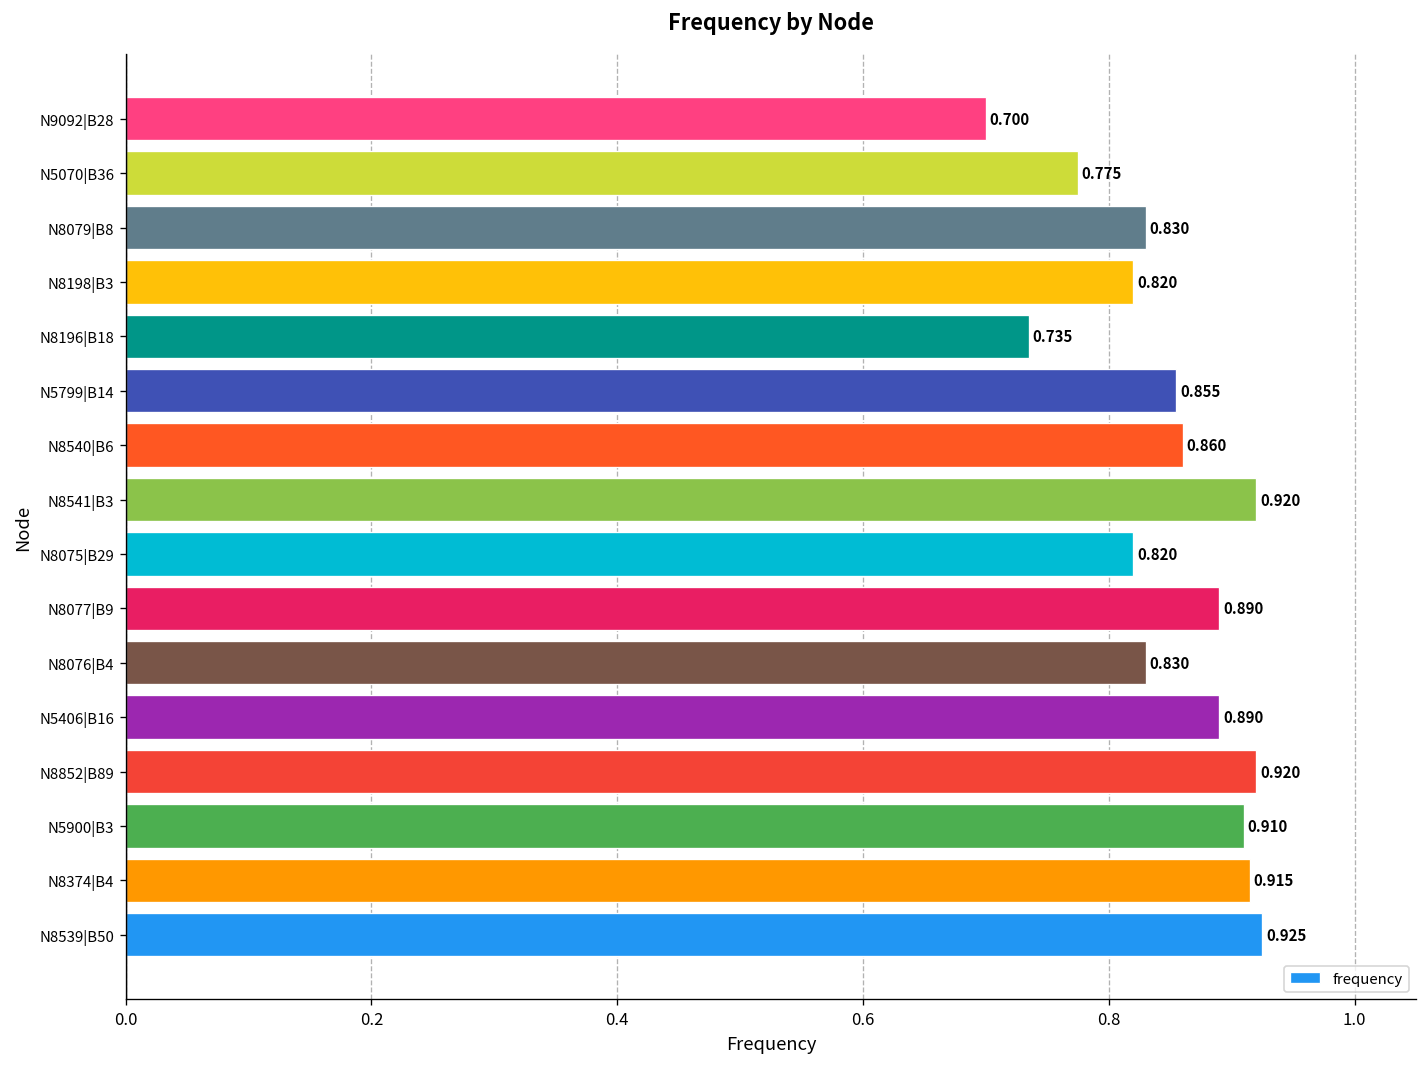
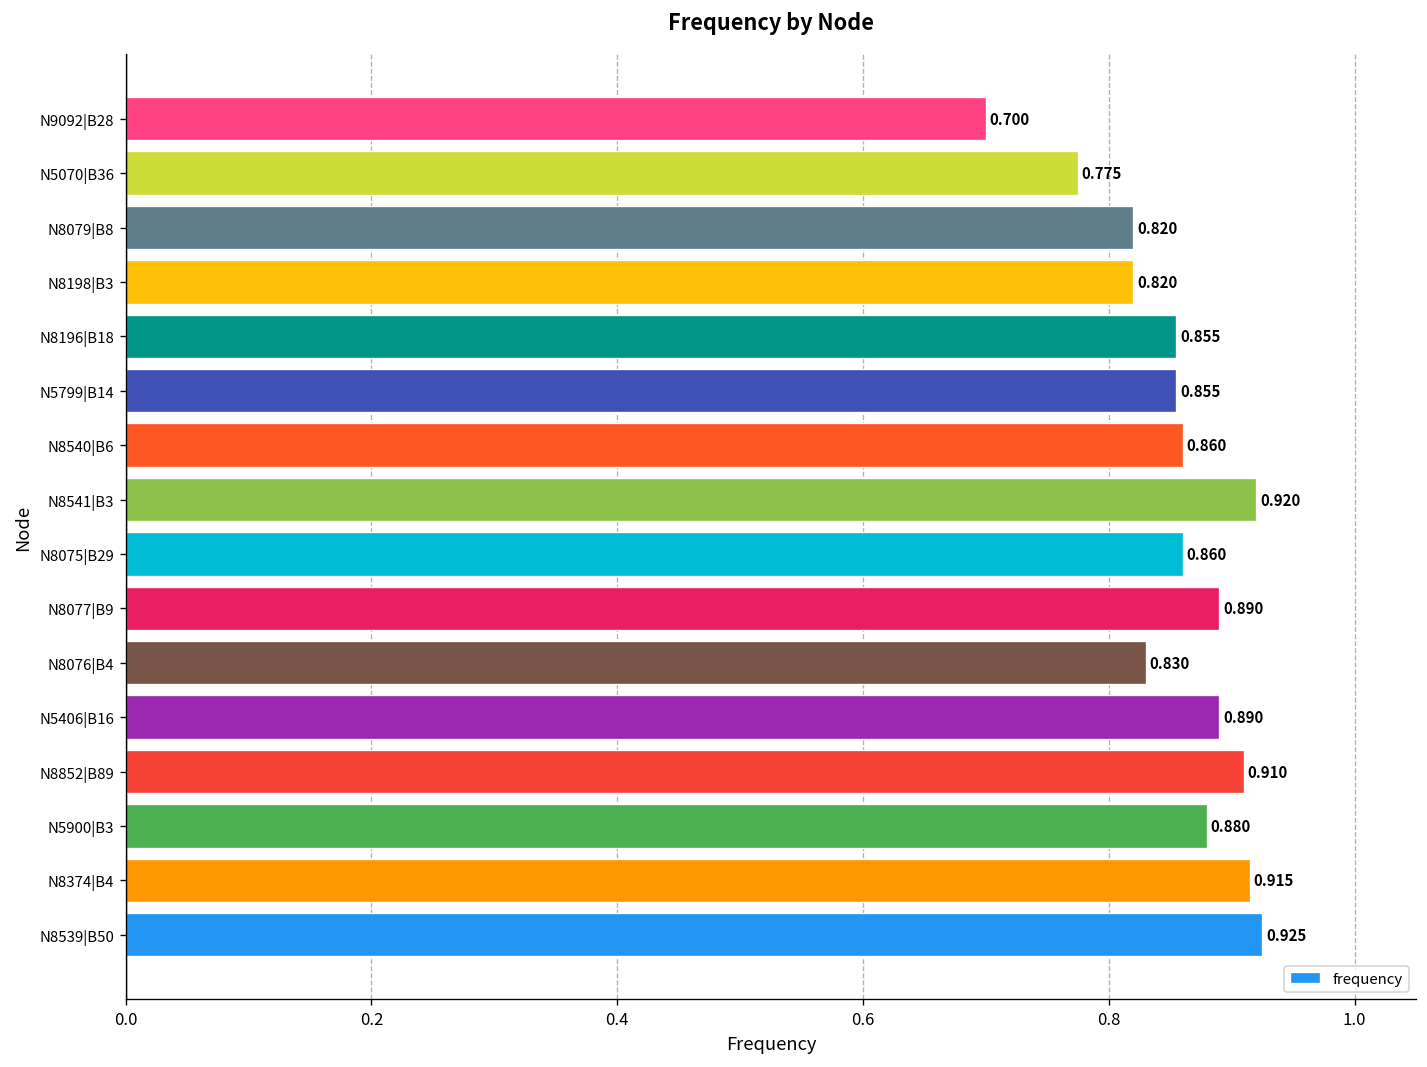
  {
    "N9092|B28": 0.700,
    "N5070|B36": 0.775,
-   "N8079|B8": 0.830,
+   "N8079|B8": 0.820,
    "N8198|B3": 0.820,
-   "N8196|B18": 0.735,
+   "N8196|B18": 0.855,
    "N5799|B14": 0.855,
    "N8540|B6": 0.860,
    "N8541|B3": 0.920,
-   "N8075|B29": 0.820,
+   "N8075|B29": 0.860,
    "N8077|B9": 0.890,
    "N8076|B4": 0.830,
    "N5406|B16": 0.890,
-   "N8852|B89": 0.920,
-   "N5900|B3": 0.910,
+   "N8852|B89": 0.910,
+   "N5900|B3": 0.880,
    "N8374|B4": 0.915,
    "N8539|B50": 0.925
  }
